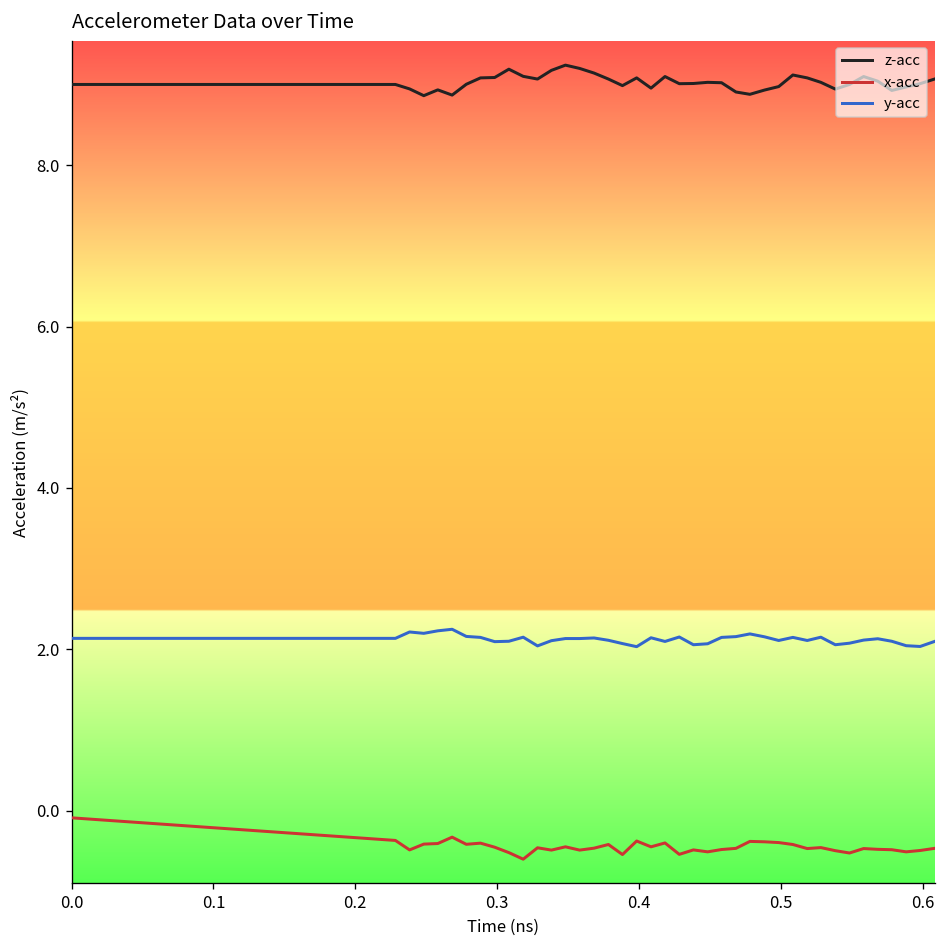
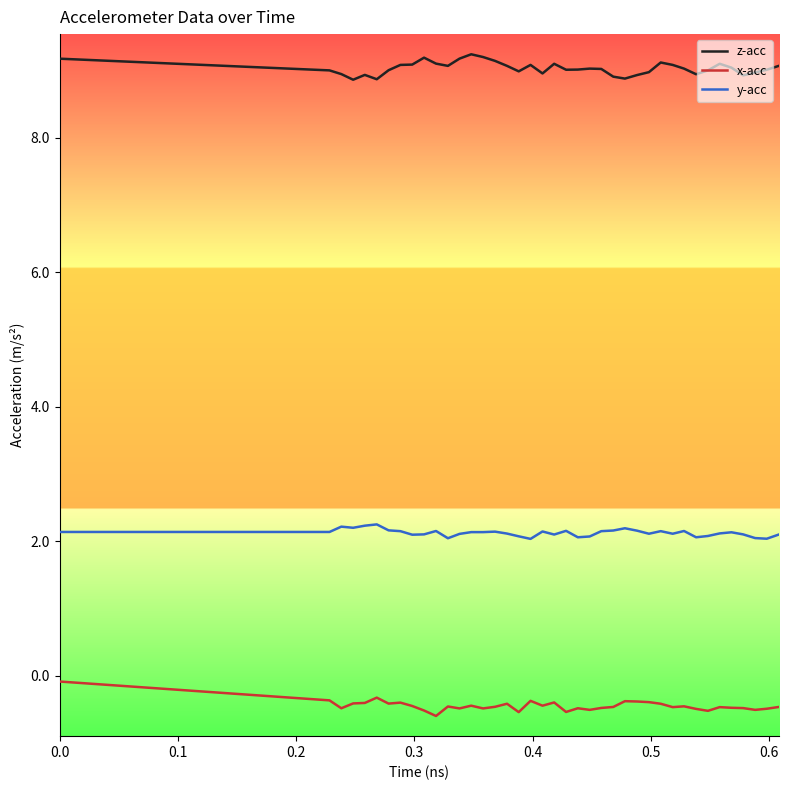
  {
    "z-acc": {
-     "0.0": 9.0
+     "0.0": 9.2
    },
    "x-acc": {
      "0.0": -0.1
    },
    "y-acc": {
      "0.0": 2.1
    }
  }
